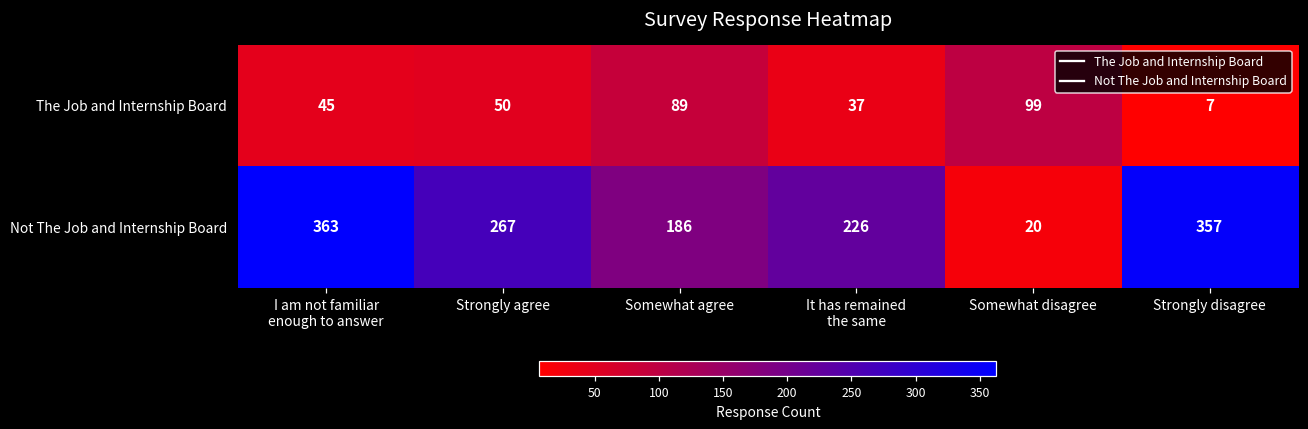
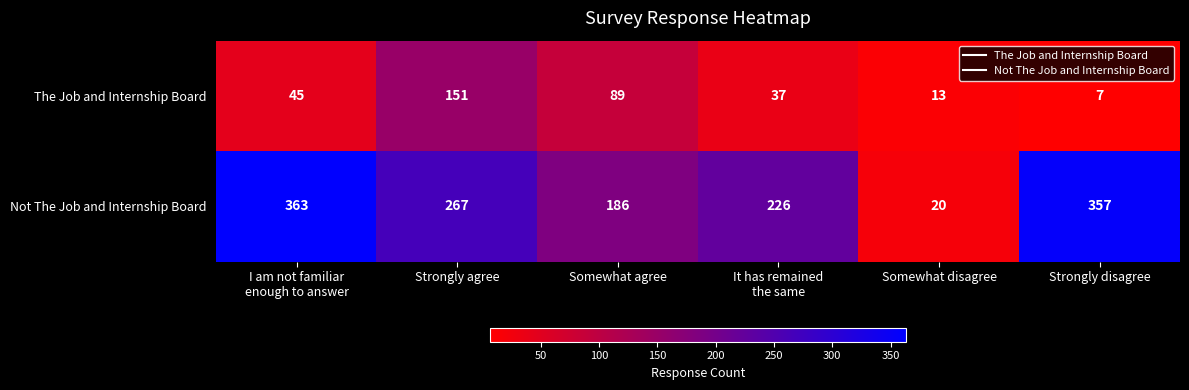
  {
    "The Job and Internship Board": {
      "I am not familiar enough to answer": 45,
-     "Strongly agree": 50,
+     "Strongly agree": 151,
      "Somewhat agree": 89,
      "It has remained the same": 37,
-     "Somewhat disagree": 99,
+     "Somewhat disagree": 13,
      "Strongly disagree": 7
    },
    "Not The Job and Internship Board": {
      "I am not familiar enough to answer": 363,
      "Strongly agree": 267,
      "Somewhat agree": 186,
      "It has remained the same": 226,
      "Somewhat disagree": 20,
      "Strongly disagree": 357
    }
  }
